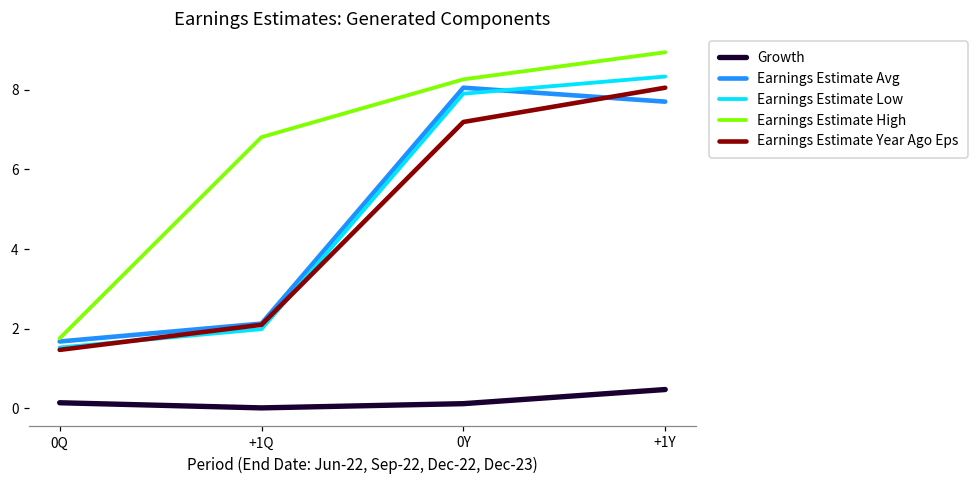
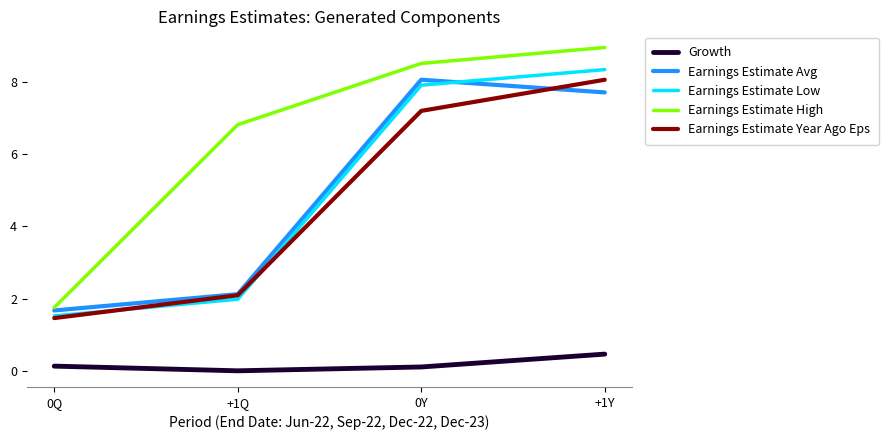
  {
    "Growth": {
      "0Q": 0.1,
      "+1Q": 0.0,
      "0Y": 0.1,
      "+1Y": 0.5
    },
    "Earnings Estimate Avg": {
      "0Q": 1.7,
      "0Y": 8.1,
      "+1Y": 7.7
    },
    "Earnings Estimate Low": {
      "+1Q": 2.0,
      "0Y": 7.9,
      "+1Y": 8.3
    },
    "Earnings Estimate High": {
      "0Q": 1.8,
      "+1Q": 6.8,
-     "0Y": 8.3,
+     "0Y": 8.5,
      "+1Y": 8.9
    },
    "Earnings Estimate Year Ago Eps": {
      "0Y": 7.2,
      "+1Y": 8.1
    }
  }
